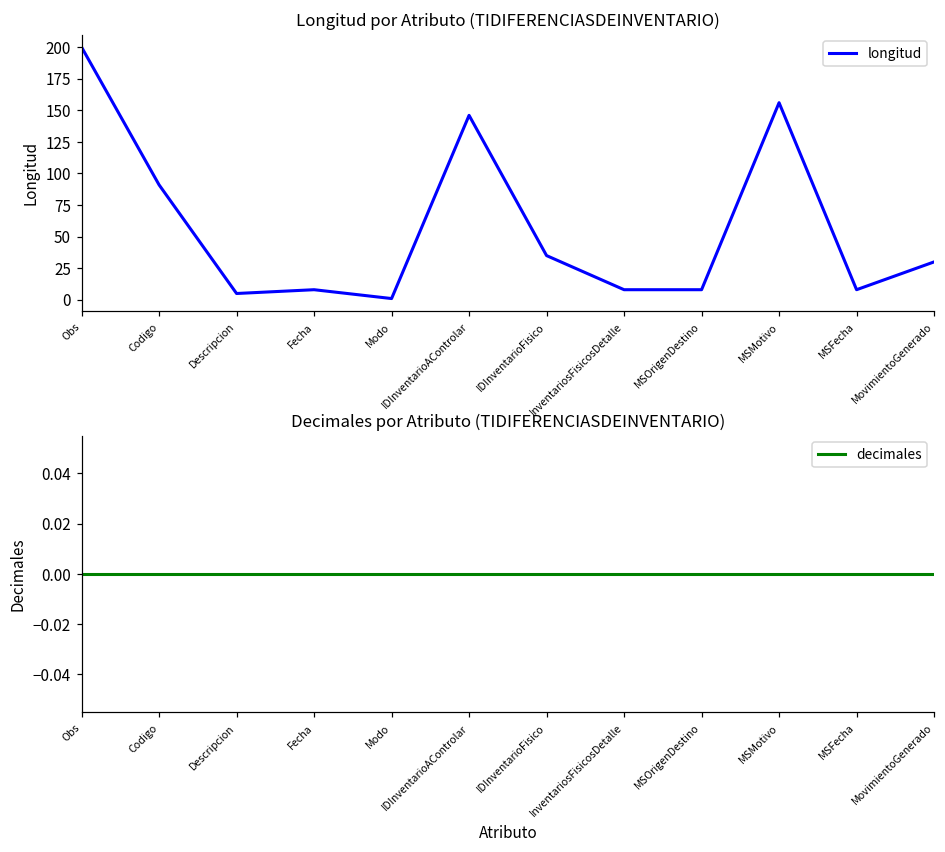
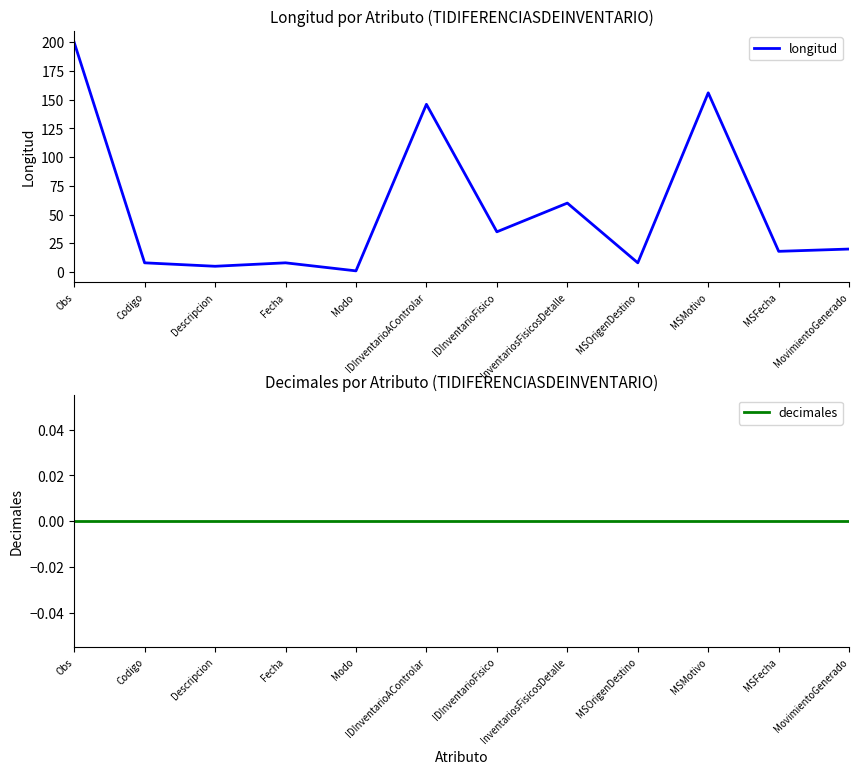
  {
    "Longitud por Atributo (TIDIFERENCIASDEINVENTARIO)": {
      "Obs": 200,
-     "Codigo": 91,
+     "Codigo": 8,
      "Descripcion": 5,
      "Fecha": 8,
      "Modo": 1,
      "IDInventarioAControlar": 146,
      "IDInventarioFisico": 35,
-     "InventariosFisicosDetalle": 8,
+     "InventariosFisicosDetalle": 60,
      "MSOrigenDestino": 8,
      "MSMotivo": 156,
-     "MSFecha": 8,
-     "MovimientoGenerado": 30
+     "MSFecha": 18,
+     "MovimientoGenerado": 20
    },
    "Decimales por Atributo (TIDIFERENCIASDEINVENTARIO)": {
      "Obs": 0.000,
      "Codigo": 0.000,
      "Descripcion": 0.000,
      "Fecha": 0.000,
      "Modo": 0.000,
      "IDInventarioAControlar": 0.000,
      "IDInventarioFisico": 0.000,
      "InventariosFisicosDetalle": 0.000,
      "MSOrigenDestino": 0.000,
      "MSMotivo": 0.000,
      "MSFecha": 0.000,
      "MovimientoGenerado": 0.000
    }
  }
